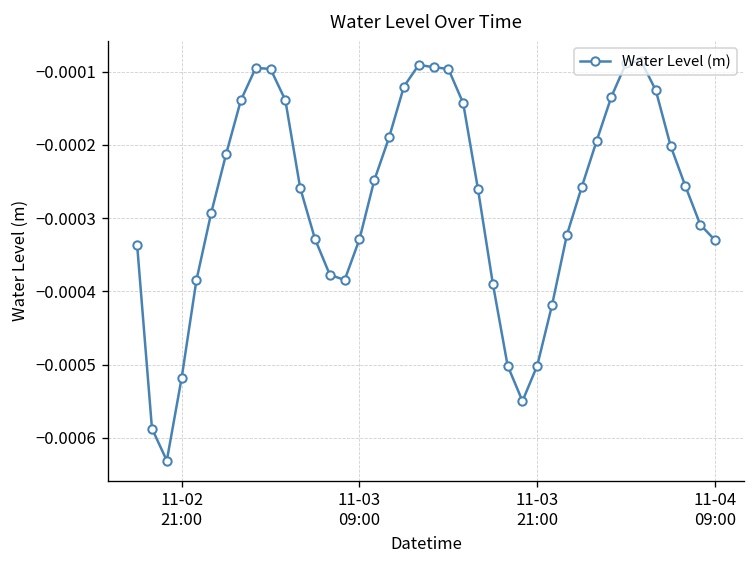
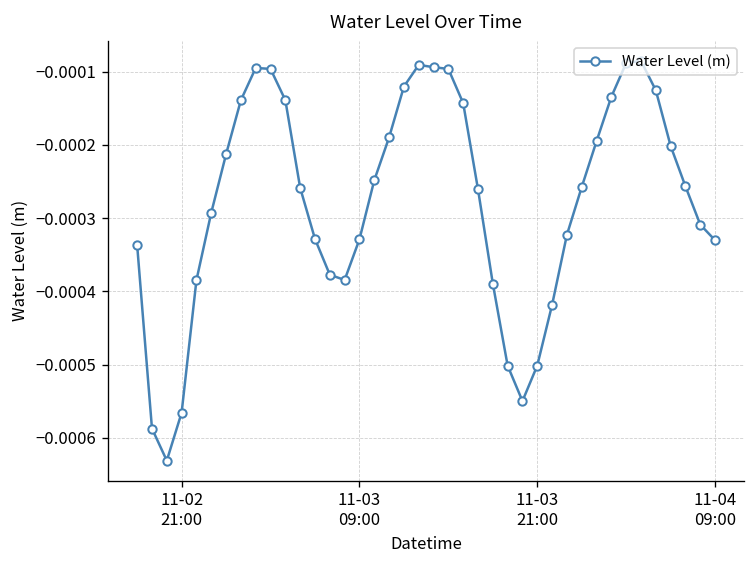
  {
-   "11-02 21:00": -0.00052,
+   "11-02 21:00": -0.00057,
    "11-03 09:00": -0.00033,
    "11-03 21:00": -0.00050,
    "11-04 09:00": -0.00033
  }
